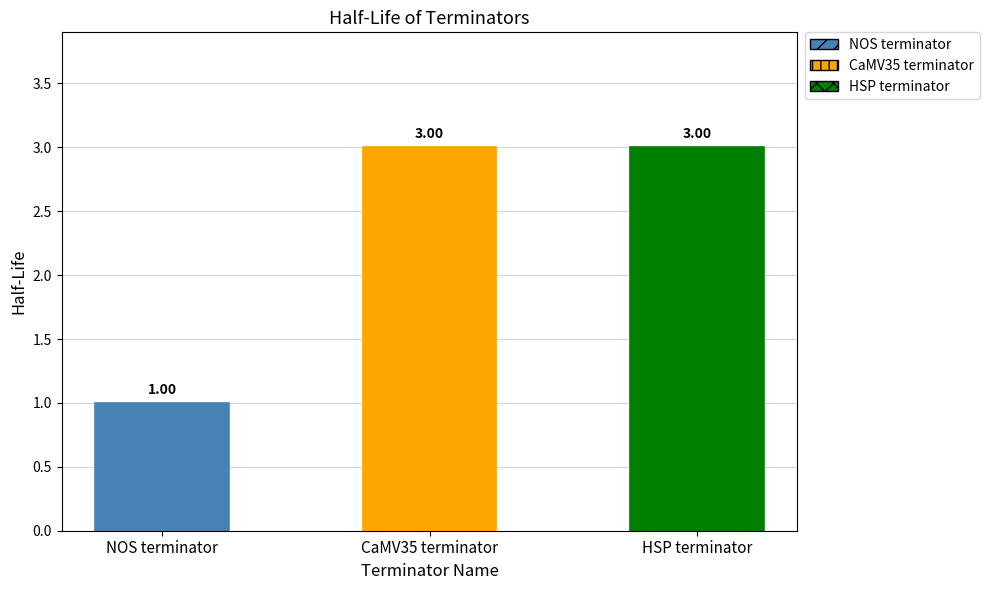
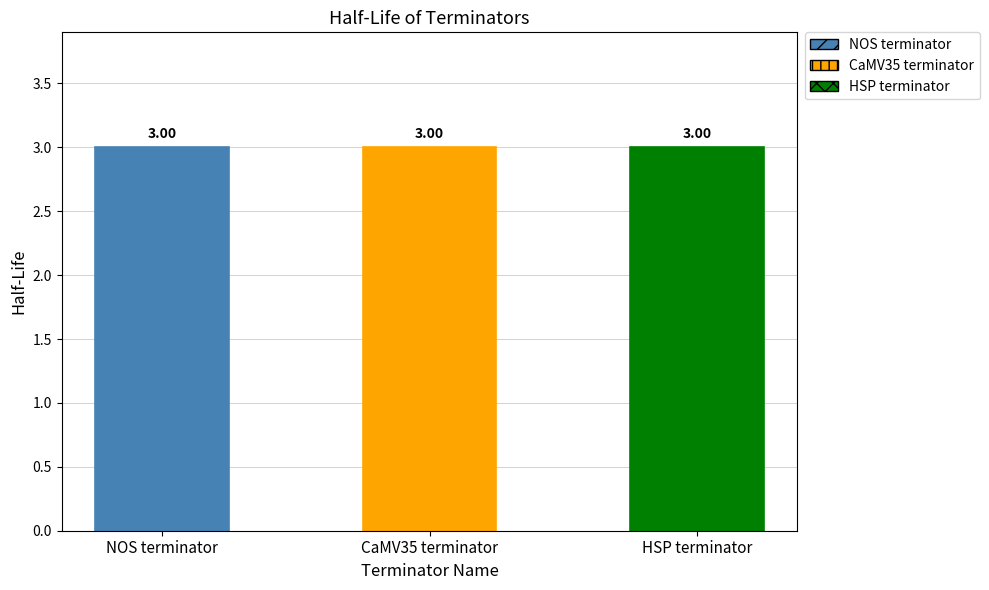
  {
-   "NOS terminator": 1.00,
+   "NOS terminator": 3.00,
    "CaMV35 terminator": 3.00,
    "HSP terminator": 3.00
  }
